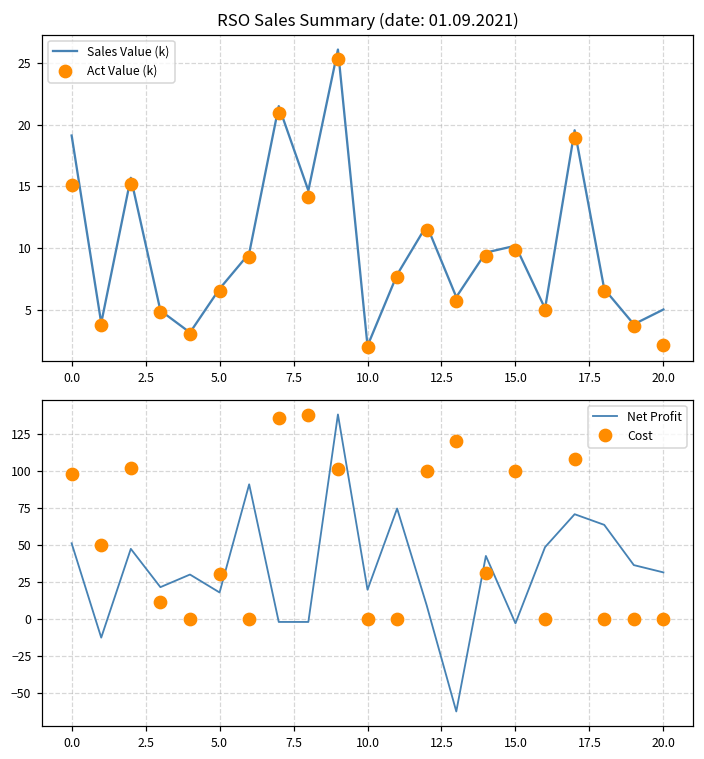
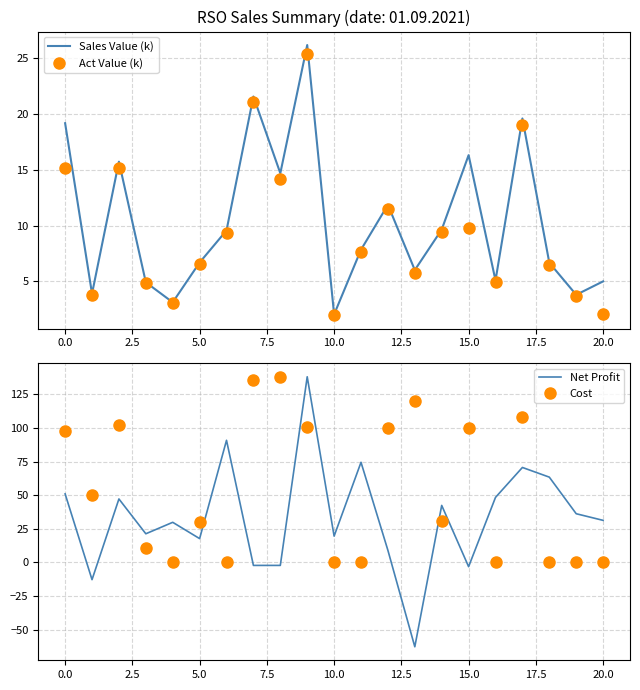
  {
    "RSO Sales Summary (date: 01.09.2021)": {
      "Sales Value (k)": {
        "0.0": 19.1,
-       "15.0": 10.2,
+       "15.0": 16.3,
        "20.0": 5.0
      },
      "Act Value (k)": {
        "0.0": 15.1,
        "15.0": 9.8,
        "20.0": 2.1
      }
    }
  }
